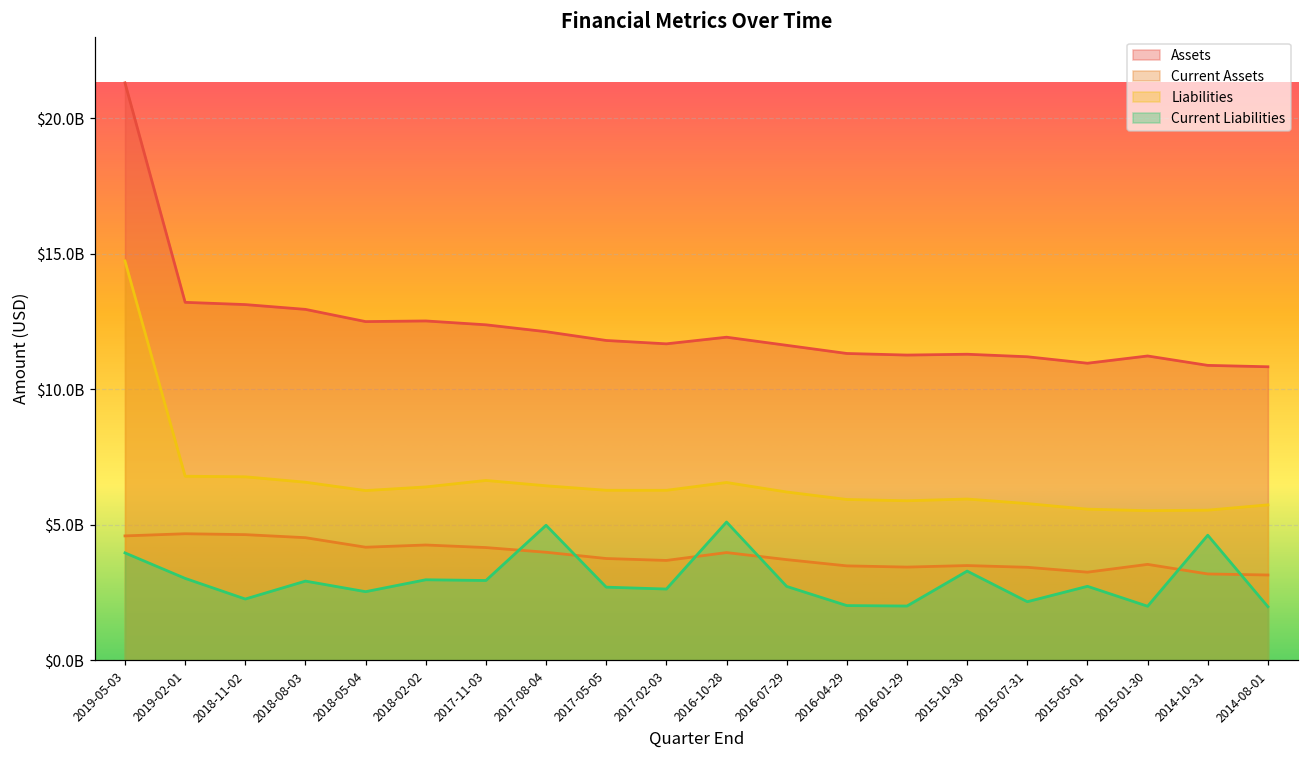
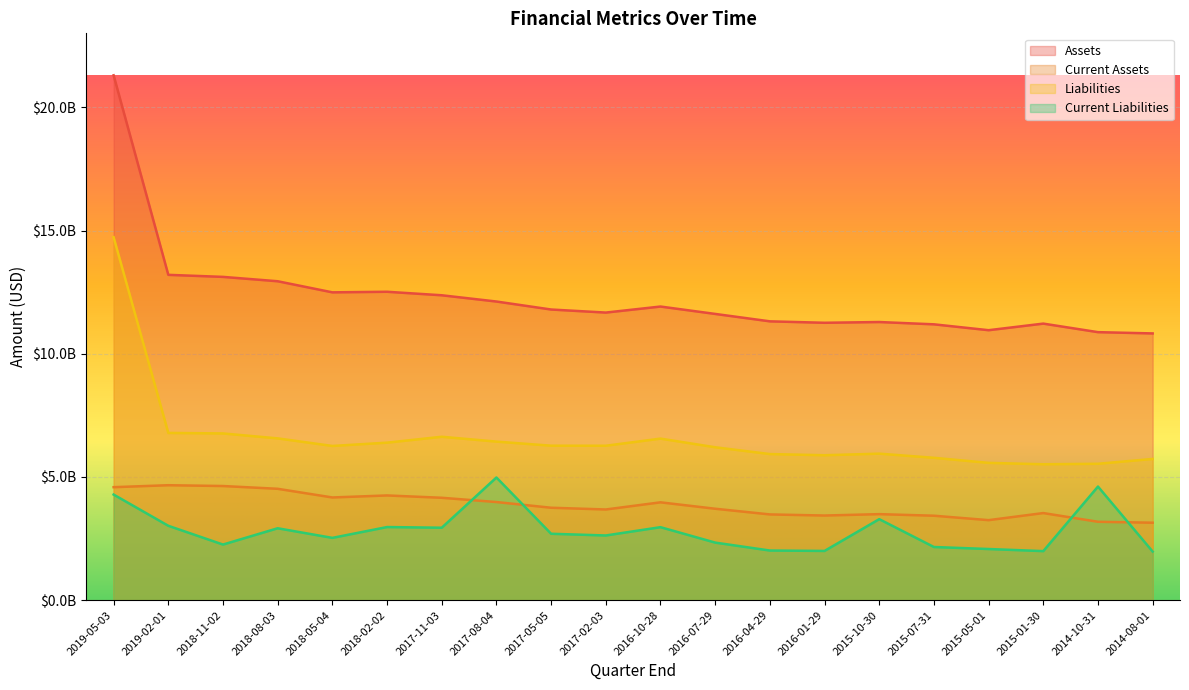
  {
    "Current Liabilities": {
-     "2019-05-03": "$4000000000",
+     "2019-05-03": "$4300000000",
      "2019-02-01": "$3000000000",
      "2018-11-02": "$2300000000",
      "2018-08-03": "$2900000000",
      "2018-05-04": "$2500000000",
      "2018-02-02": "$3000000000",
      "2017-11-03": "$2900000000",
      "2017-08-04": "$5000000000",
      "2017-05-05": "$2700000000",
      "2017-02-03": "$2600000000",
-     "2016-10-28": "$5100000000",
-     "2016-07-29": "$2700000000",
+     "2016-10-28": "$3000000000",
+     "2016-07-29": "$2300000000",
      "2016-04-29": "$2000000000",
      "2016-01-29": "$2000000000",
      "2015-10-30": "$3300000000",
      "2015-07-31": "$2200000000",
-     "2015-05-01": "$2700000000",
+     "2015-05-01": "$2100000000",
      "2015-01-30": "$2000000000",
      "2014-10-31": "$4600000000",
      "2014-08-01": "$2000000000"
    }
  }
